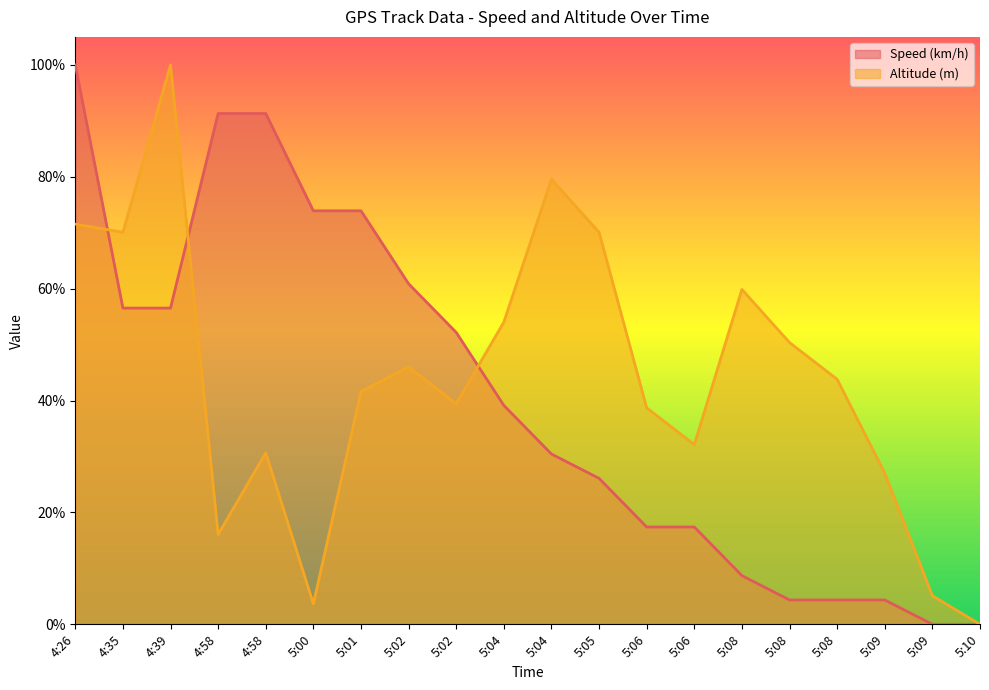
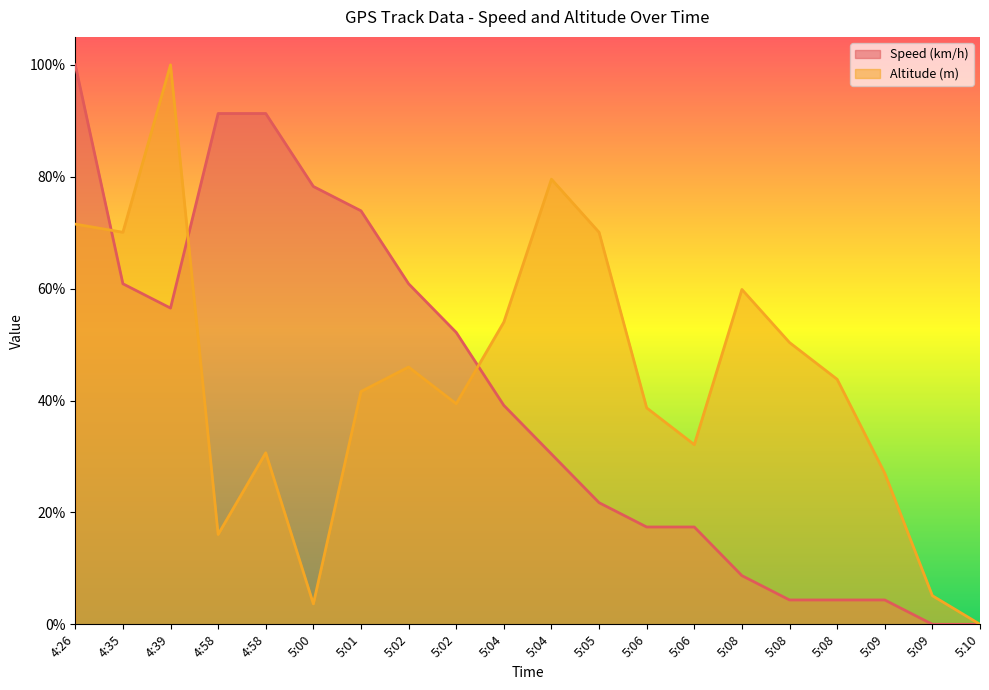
  {
    "Speed (km/h)": {
      "4:26": "100%",
-     "4:35": "57%",
+     "4:35": "61%",
      "4:39": "57%",
-     "5:00": "74%",
+     "5:00": "78%",
      "5:01": "74%",
-     "5:05": "26%"
+     "5:05": "22%"
    },
    "Altitude (m)": {
      "4:26": "72%",
      "4:35": "70%",
      "4:39": "100%",
      "5:00": "4%",
      "5:01": "42%",
      "5:05": "70%"
    }
  }
